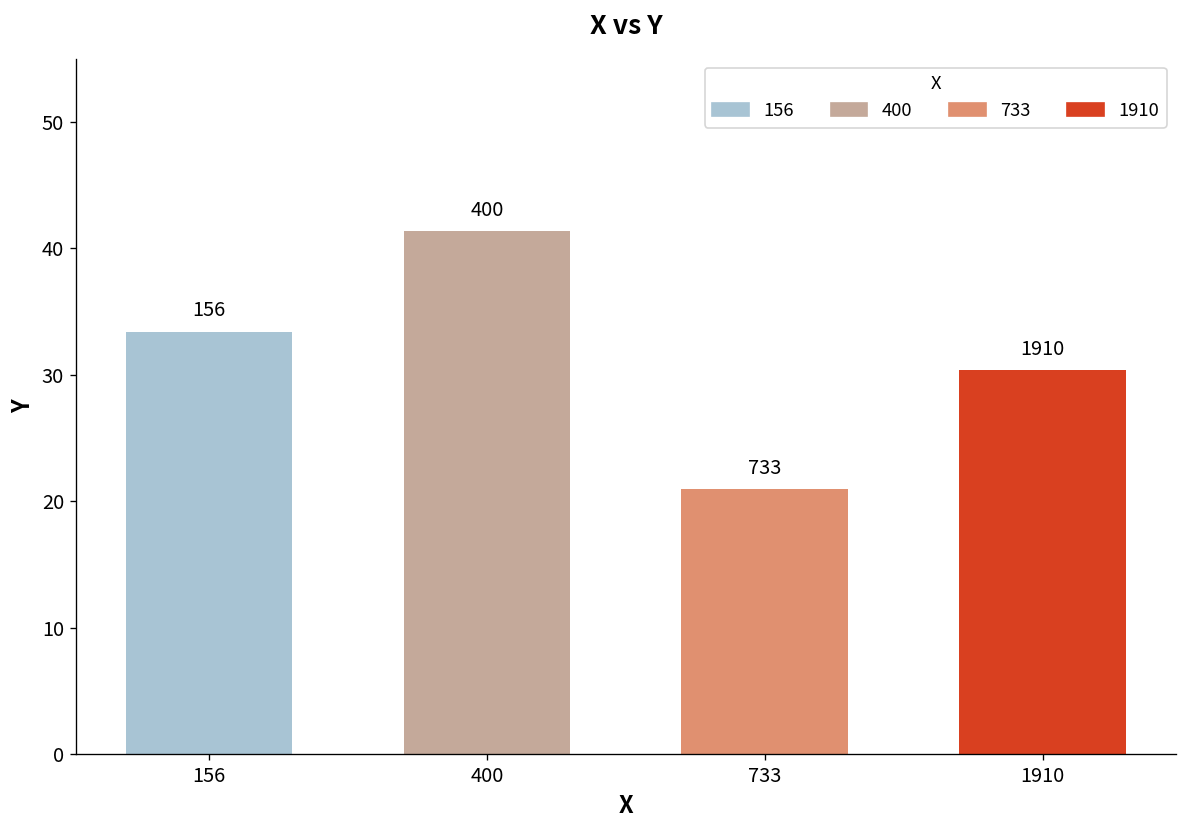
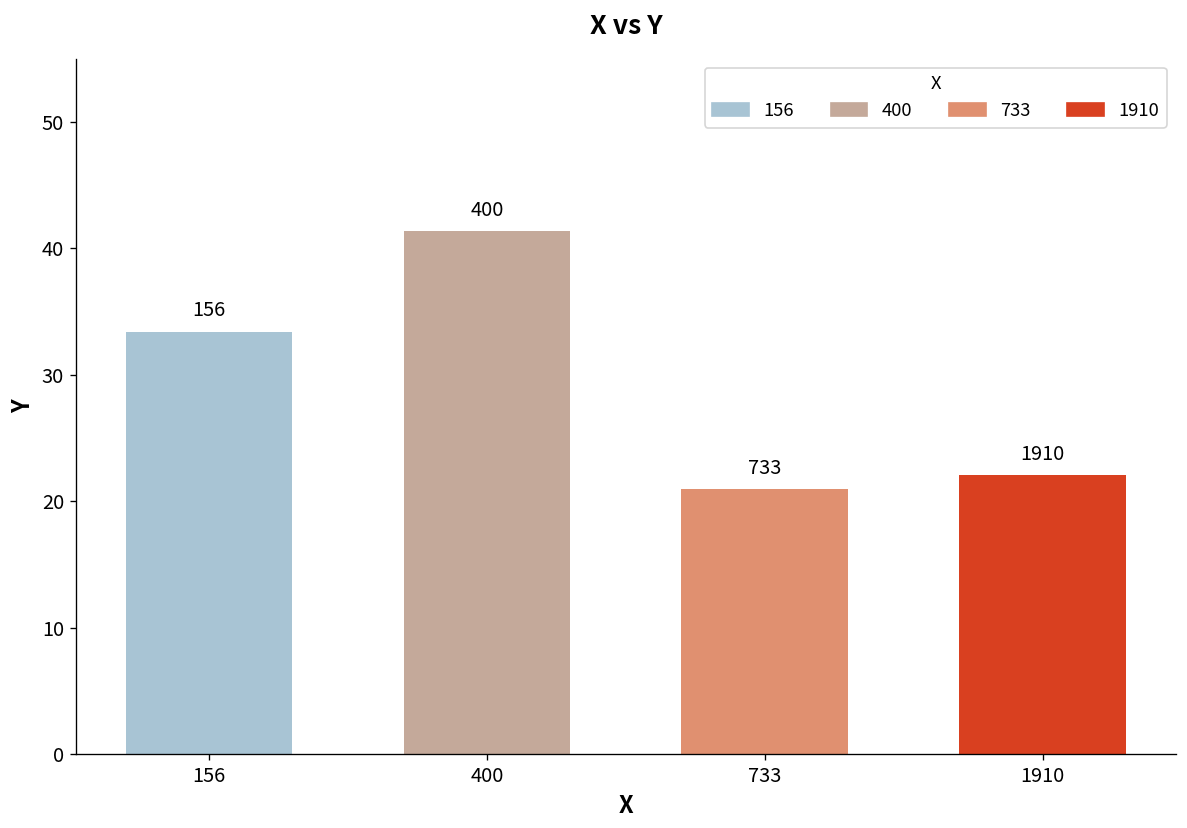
  {
-   "1910": 30.4
+   "1910": 22.1
  }
